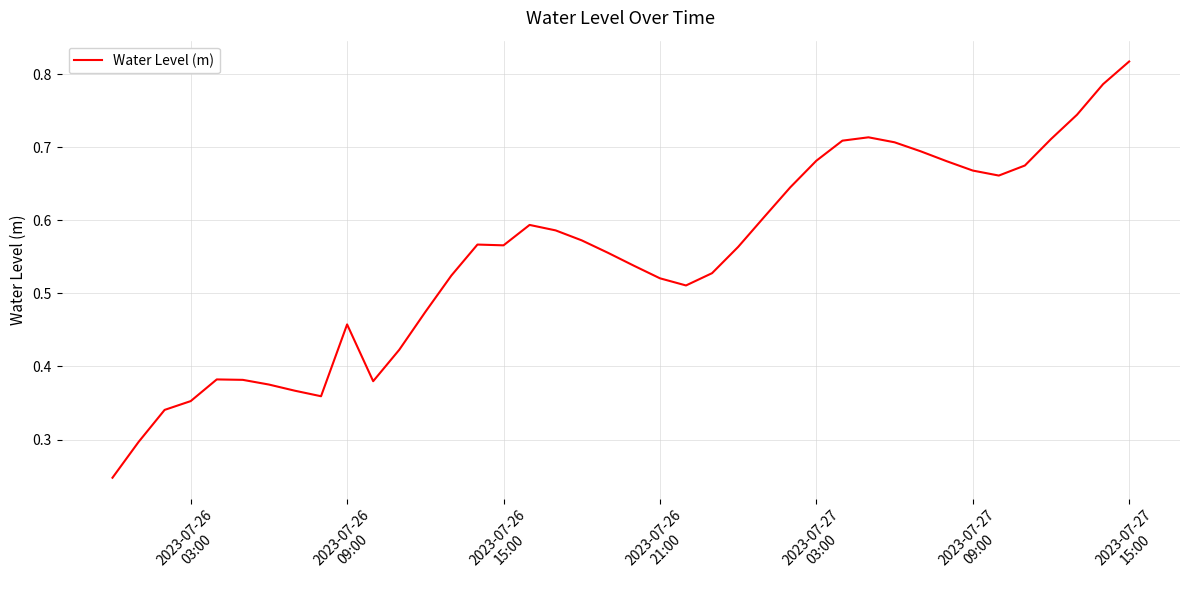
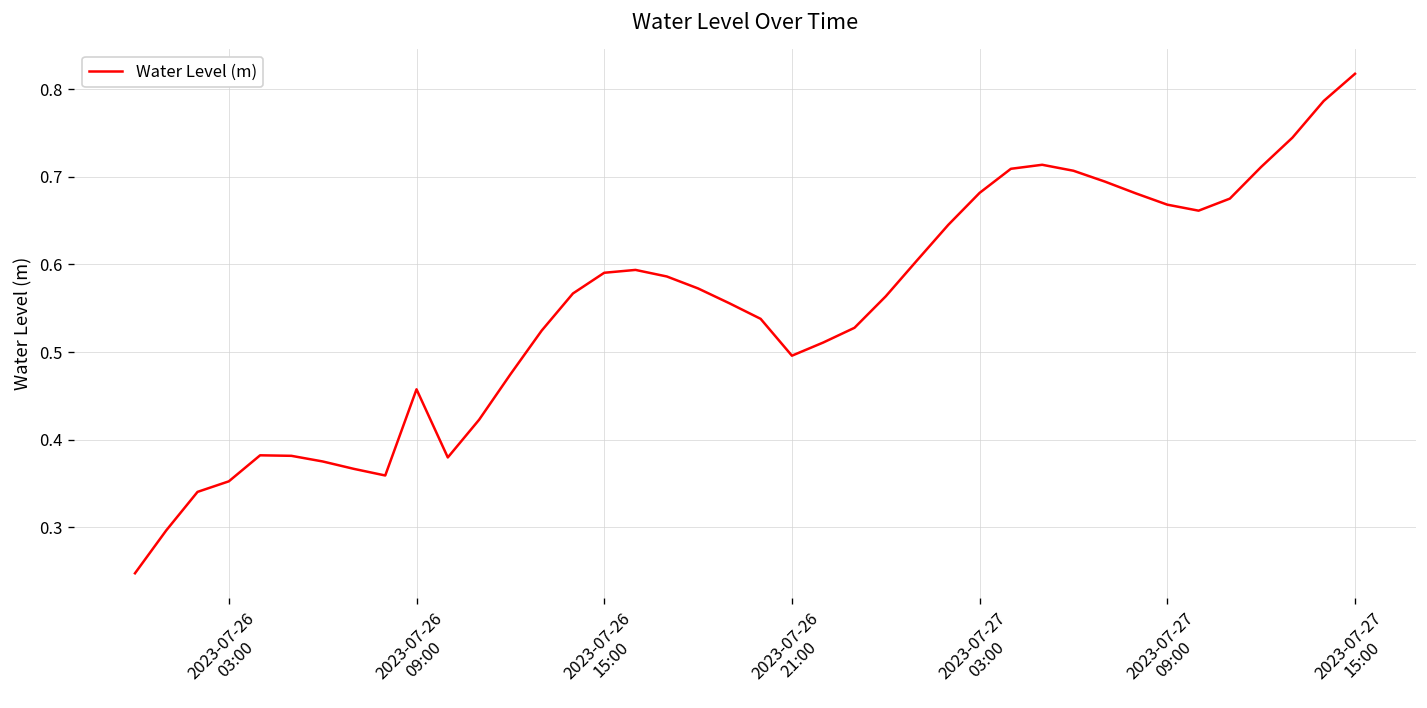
  {
    "2023-07-26 03:00": 0.35,
    "2023-07-26 09:00": 0.46,
-   "2023-07-26 15:00": 0.57,
-   "2023-07-26 21:00": 0.52,
+   "2023-07-26 15:00": 0.59,
+   "2023-07-26 21:00": 0.50,
    "2023-07-27 03:00": 0.68,
    "2023-07-27 09:00": 0.67,
    "2023-07-27 15:00": 0.82
  }
